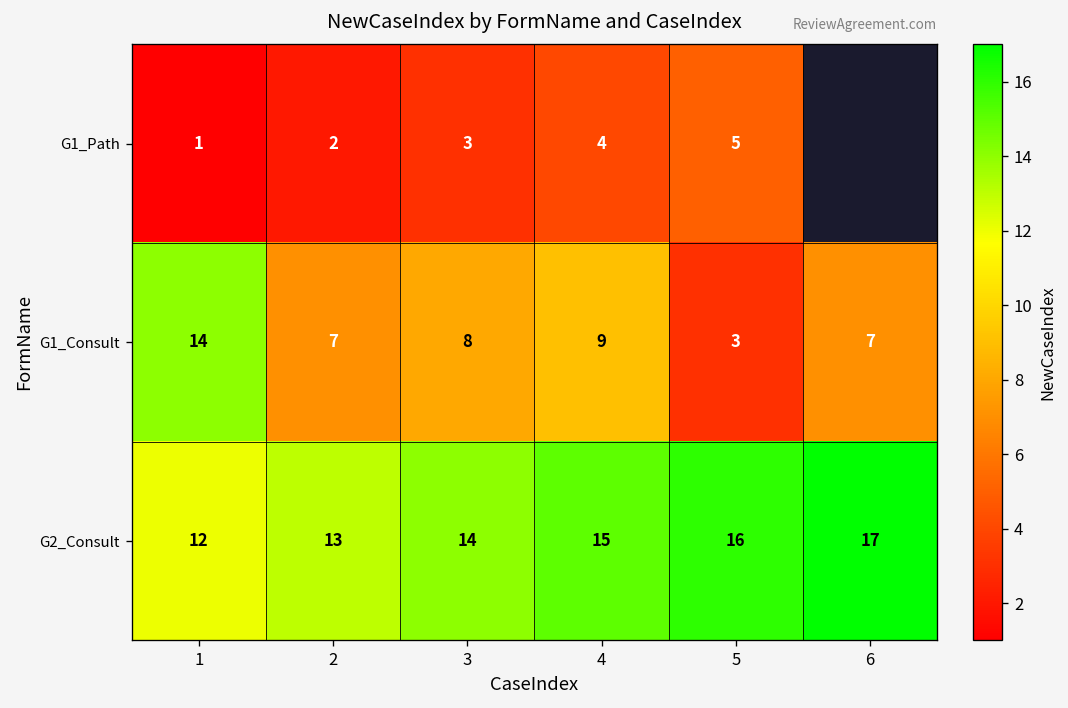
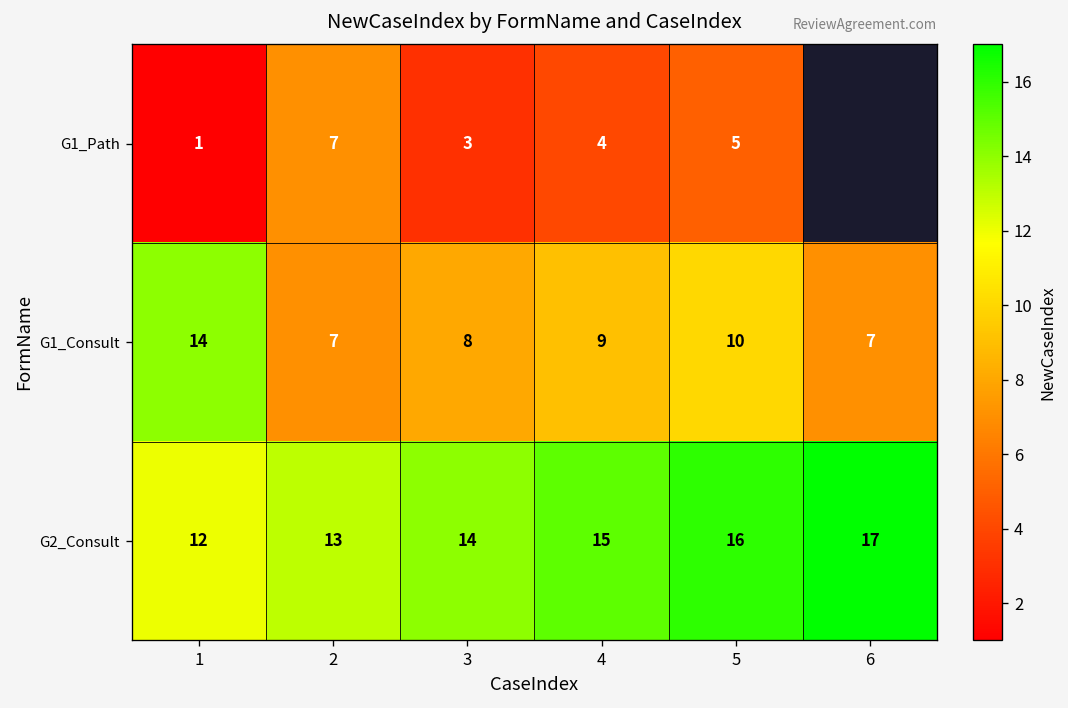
  {
    "G1_Path": {
      "1": 1,
-     "2": 2,
+     "2": 7,
      "3": 3,
      "4": 4,
      "5": 5
    },
    "G1_Consult": {
      "1": 14,
      "2": 7,
      "3": 8,
      "4": 9,
-     "5": 3,
+     "5": 10,
      "6": 7
    },
    "G2_Consult": {
      "1": 12,
      "2": 13,
      "3": 14,
      "4": 15,
      "5": 16,
      "6": 17
    }
  }
